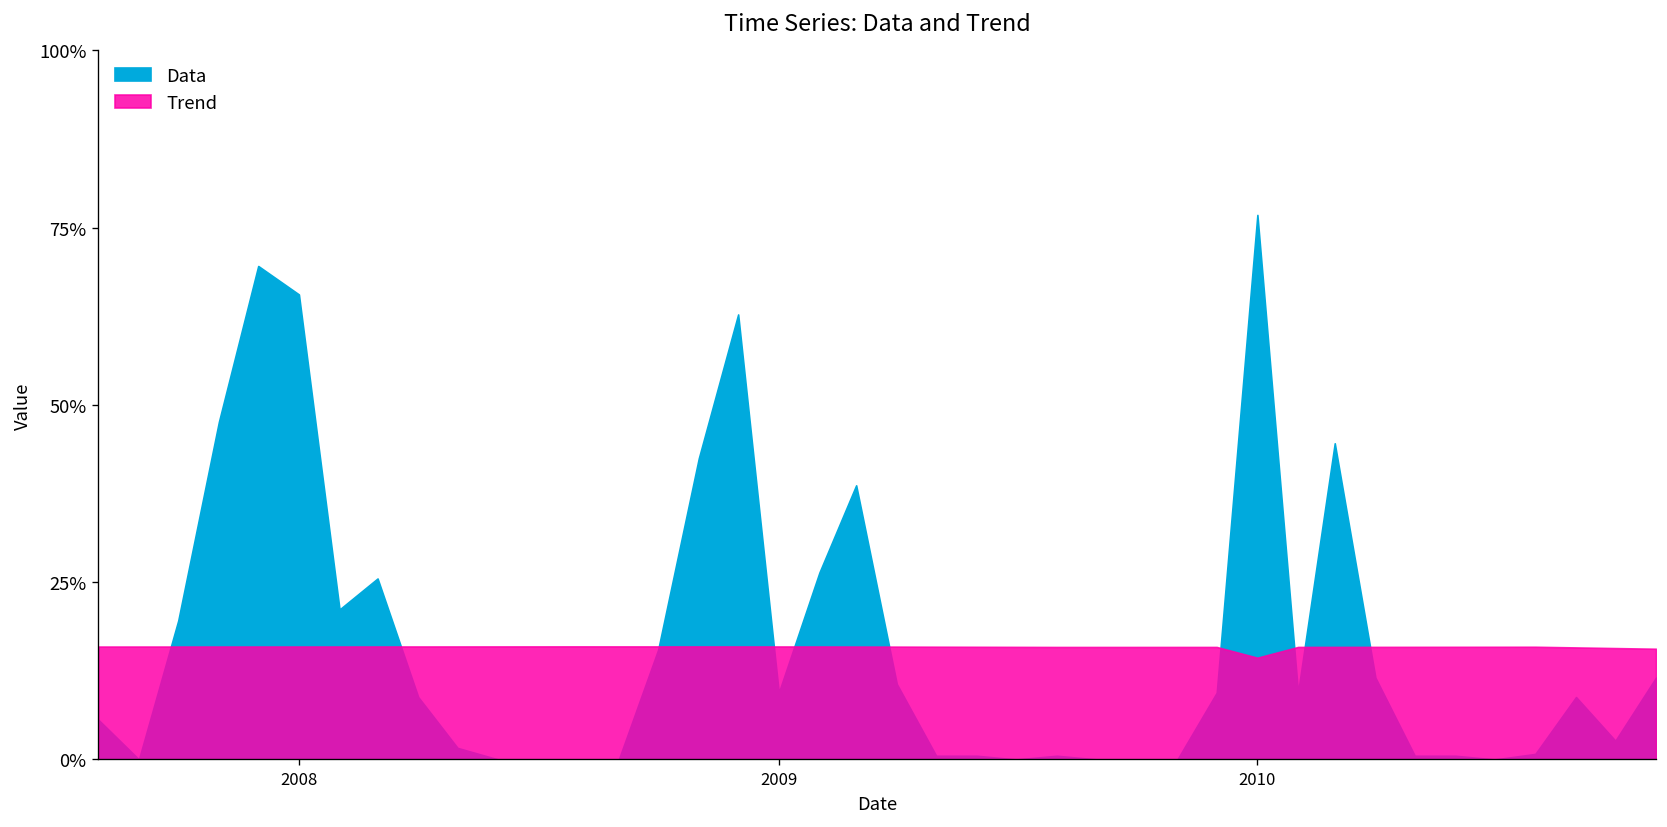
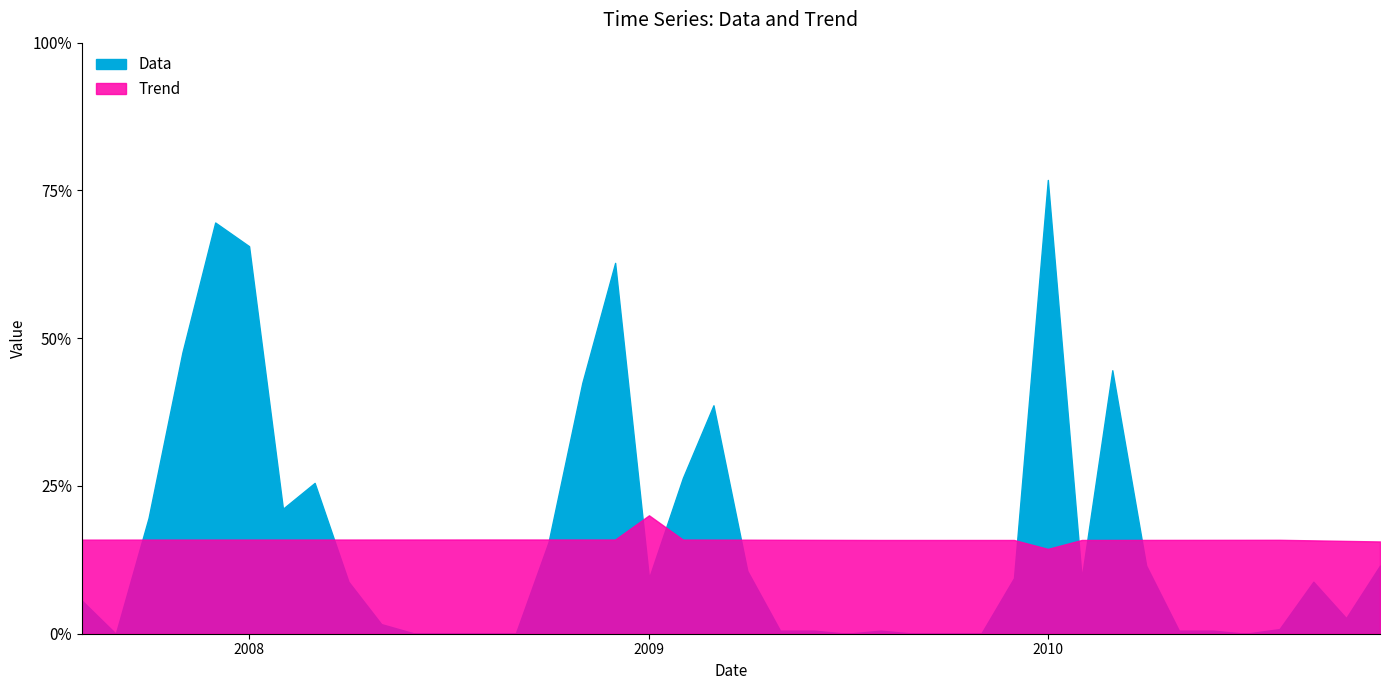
  {
    "Data": {
      "2008": "66%",
      "2009": "9%",
      "2010": "77%"
    },
    "Trend": {
      "2008": "16%",
-     "2009": "16%",
+     "2009": "20%",
      "2010": "14%"
    }
  }
